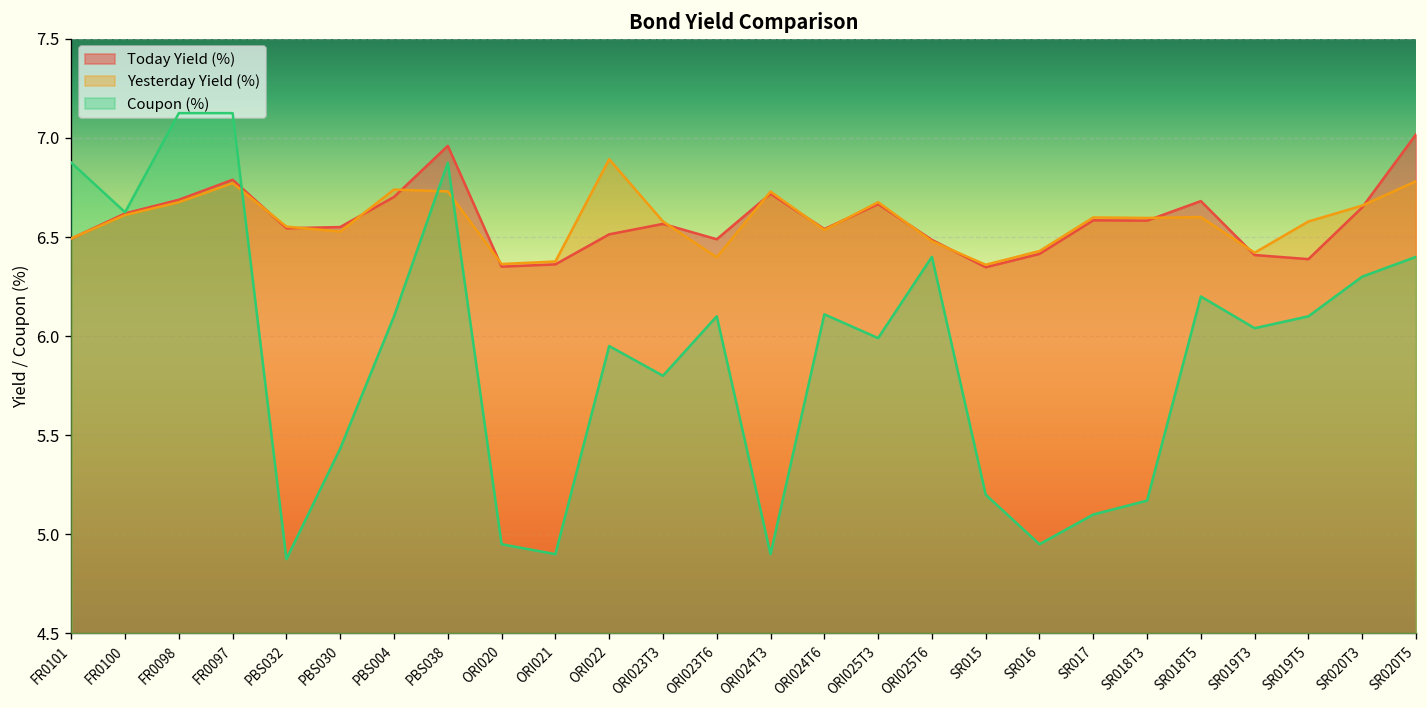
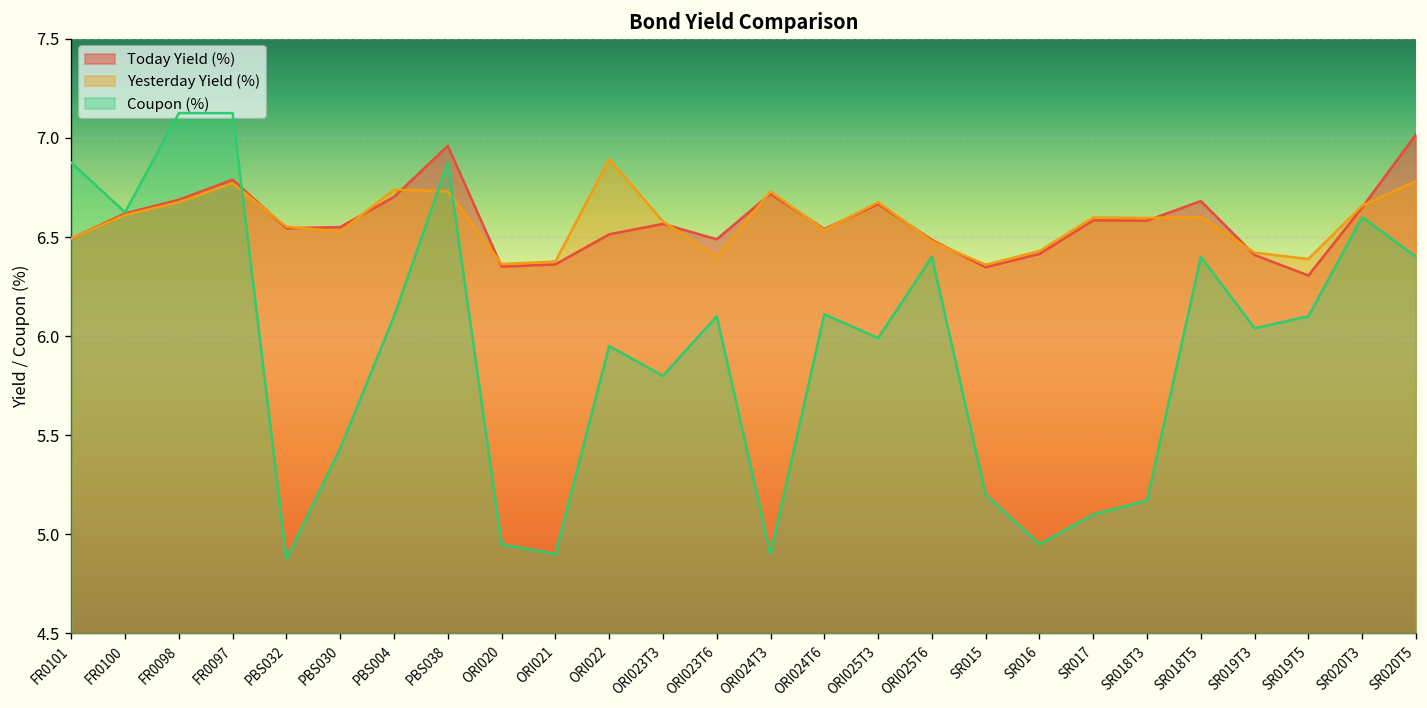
  {
    "Today Yield (%)": {
      "FR0097": 6.79,
      "PBS030": 6.55,
      "PBS004": 6.70,
      "PBS038": 6.96,
      "ORI022": 6.51,
      "ORI023T6": 6.49,
      "SR018T5": 6.68,
-     "SR019T5": 6.39,
+     "SR019T5": 6.31,
      "SR020T5": 7.02
    },
    "Yesterday Yield (%)": {
      "FR0097": 6.77,
      "PBS030": 6.53,
      "PBS004": 6.74,
      "PBS038": 6.73,
      "ORI022": 6.89,
      "ORI023T6": 6.40,
      "SR018T5": 6.60,
-     "SR019T5": 6.58,
+     "SR019T5": 6.39,
      "SR020T5": 6.78
    },
    "Coupon (%)": {
      "FR0101": 6.88,
      "PBS032": 4.88,
      "PBS030": 5.43,
      "PBS004": 6.1,
      "PBS038": 6.88,
      "ORI020": 4.95,
      "ORI021": 4.9,
      "ORI022": 5.95,
      "ORI023T3": 5.8,
      "ORI023T6": 6.1,
      "ORI024T3": 4.9,
      "ORI024T6": 6.1,
      "ORI025T3": 6.0,
      "ORI025T6": 6.4,
      "SR015": 5.2,
      "SR016": 4.95,
      "SR017": 5.1,
      "SR018T3": 5.17,
-     "SR018T5": 6.2,
+     "SR018T5": 6.4,
      "SR019T3": 6.04,
      "SR019T5": 6.1,
-     "SR020T3": 6.3,
+     "SR020T3": 6.6,
      "SR020T5": 6.4
    }
  }
